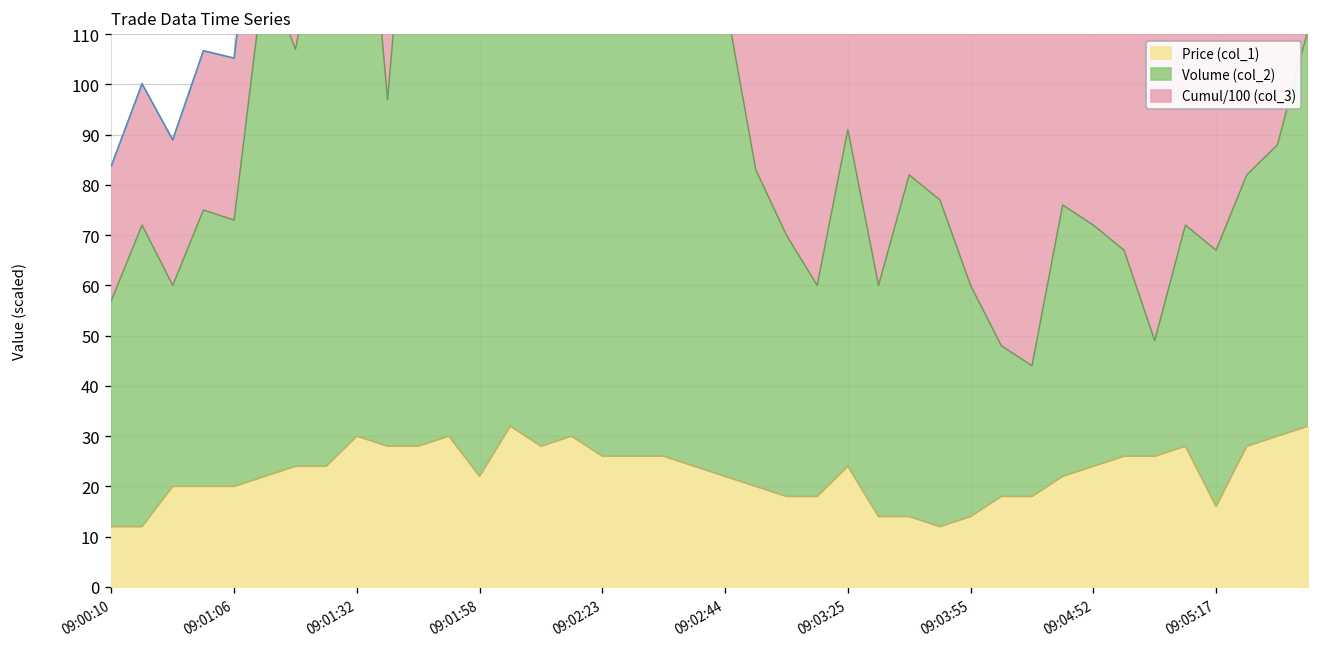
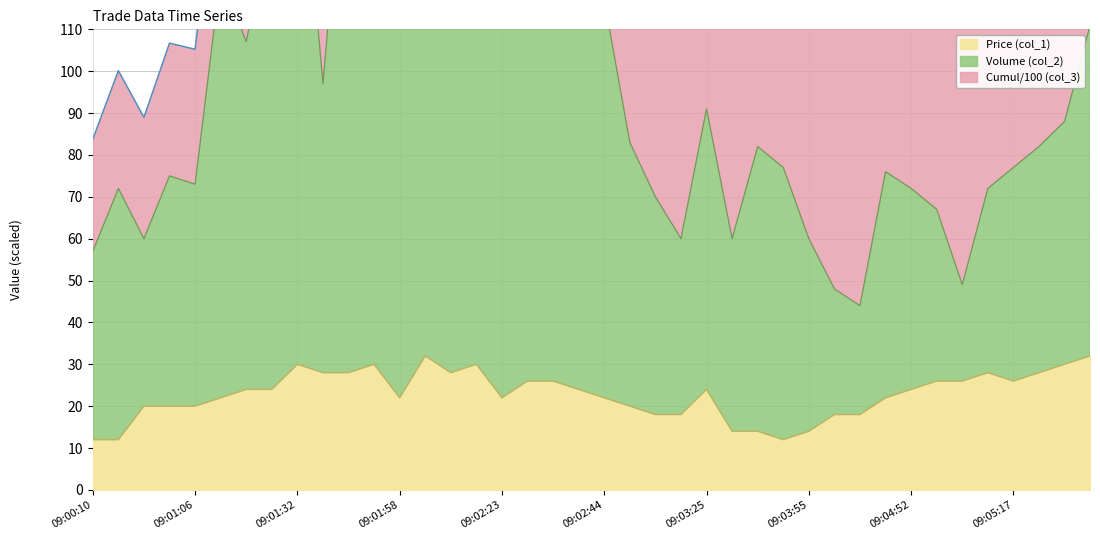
  {
    "Price (col_1)": {
      "09:00:10": 12,
      "09:01:06": 20,
      "09:01:32": 30,
      "09:01:58": 22,
-     "09:02:23": 26,
+     "09:02:23": 22,
      "09:02:44": 22,
      "09:03:25": 24,
      "09:03:55": 14,
      "09:04:52": 24,
-     "09:05:17": 16
+     "09:05:17": 26
    },
    "Volume (col_2)": {
      "09:00:10": 45,
      "09:01:06": 53,
      "09:03:25": 67,
      "09:03:55": 46,
      "09:04:52": 48,
      "09:05:17": 51
    },
    "Cumul/100 (col_3)": {
      "09:00:10": 27,
      "09:01:06": 32
    }
  }
